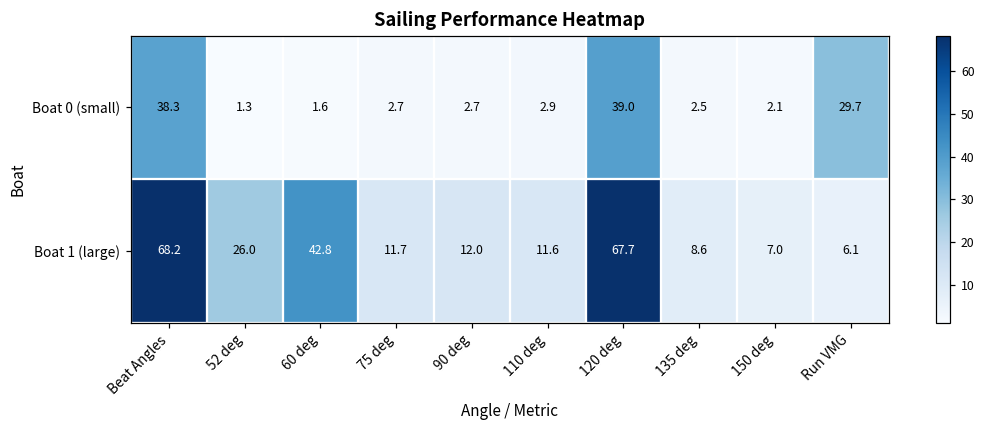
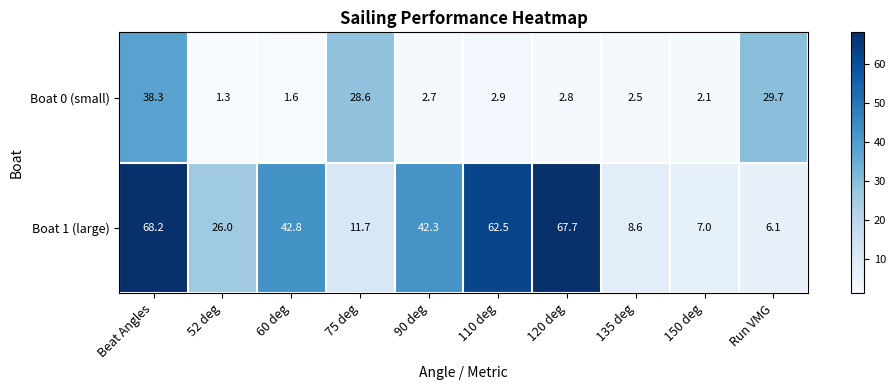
  {
    "Boat 0 (small)": {
      "Beat Angles": 38.3,
      "52 deg": 1.3,
      "60 deg": 1.6,
-     "75 deg": 2.7,
+     "75 deg": 28.6,
      "90 deg": 2.7,
      "110 deg": 2.9,
-     "120 deg": 39.0,
+     "120 deg": 2.8,
      "135 deg": 2.5,
      "150 deg": 2.1,
      "Run VMG": 29.7
    },
    "Boat 1 (large)": {
      "Beat Angles": 68.2,
      "52 deg": 26.0,
      "60 deg": 42.8,
      "75 deg": 11.7,
-     "90 deg": 12.0,
-     "110 deg": 11.6,
+     "90 deg": 42.3,
+     "110 deg": 62.5,
      "120 deg": 67.7,
      "135 deg": 8.6,
      "150 deg": 7.0,
      "Run VMG": 6.1
    }
  }
